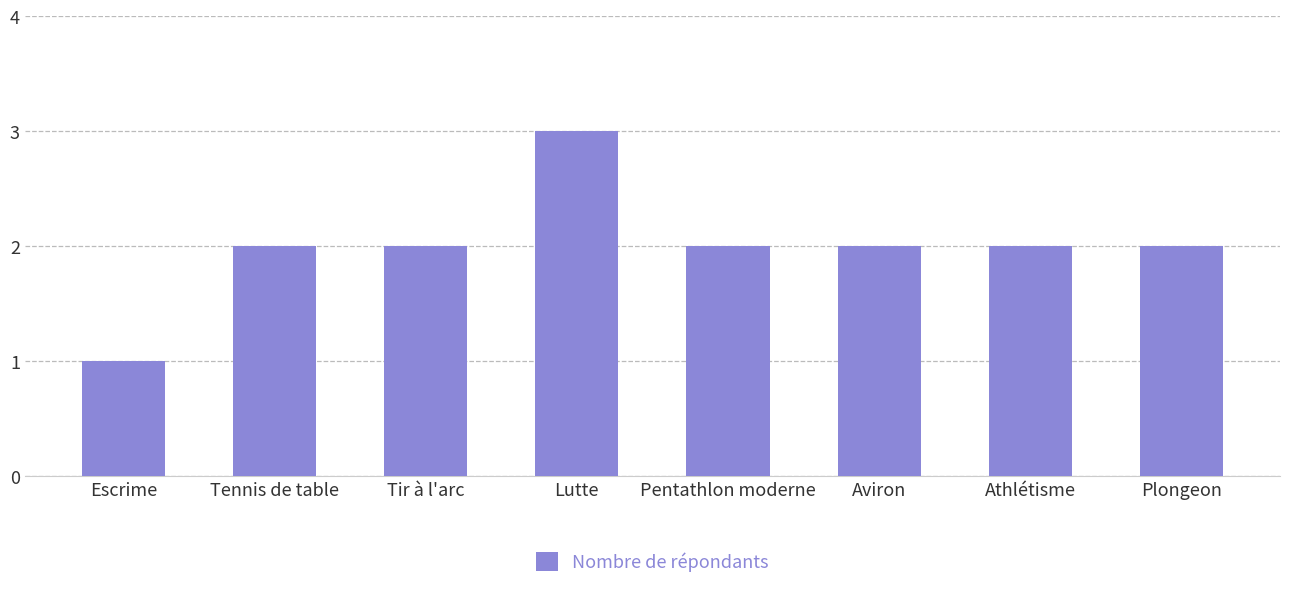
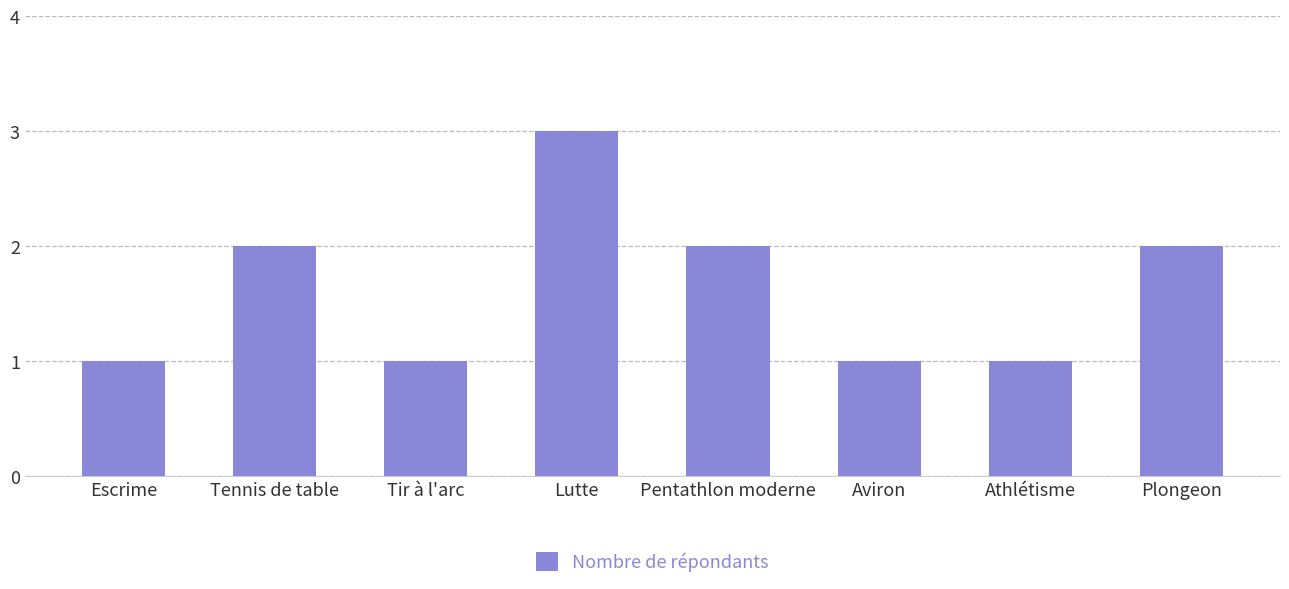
  {
    "Escrime": 1,
    "Tennis de table": 2,
-   "Tir à l'arc": 2,
+   "Tir à l'arc": 1,
    "Lutte": 3,
    "Pentathlon moderne": 2,
-   "Aviron": 2,
-   "Athlétisme": 2,
+   "Aviron": 1,
+   "Athlétisme": 1,
    "Plongeon": 2
  }
